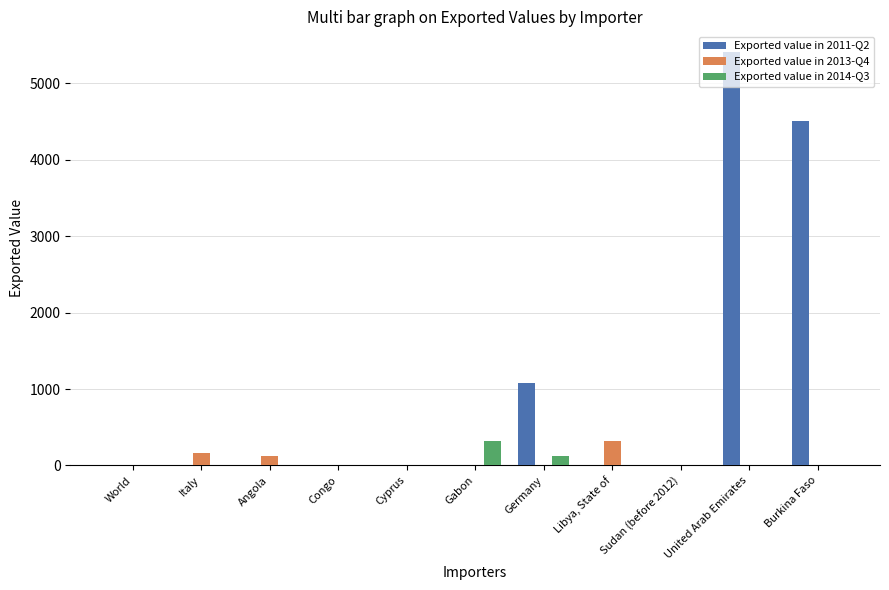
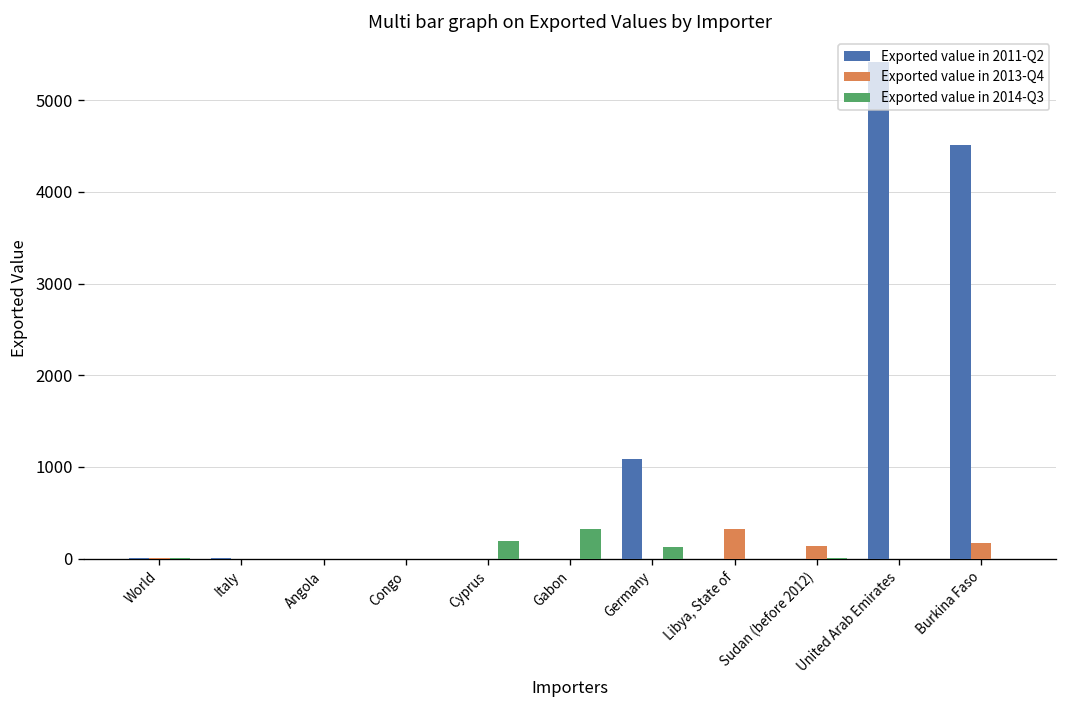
  {
    "Exported value in 2011-Q2": {
      "Angola": 0,
      "Congo": 0,
      "Cyprus": 0,
      "Gabon": 0,
      "Germany": 1100,
      "Libya, State of": 0,
      "Sudan (before 2012)": 0,
      "Burkina Faso": 4500
    },
    "Exported value in 2013-Q4": {
-     "Italy": 200,
-     "Angola": 100,
+     "Italy": 0,
+     "Angola": 0,
      "Congo": 0,
      "Cyprus": 0,
      "Gabon": 0,
      "Germany": 0,
      "Libya, State of": 300,
-     "Sudan (before 2012)": 0,
+     "Sudan (before 2012)": 100,
      "United Arab Emirates": 0,
-     "Burkina Faso": 0
+     "Burkina Faso": 200
    },
    "Exported value in 2014-Q3": {
      "Italy": 0,
      "Angola": 0,
      "Congo": 0,
-     "Cyprus": 0,
+     "Cyprus": 200,
      "Gabon": 300,
      "Germany": 100,
      "Libya, State of": 0,
      "United Arab Emirates": 0,
      "Burkina Faso": 0
    }
  }
